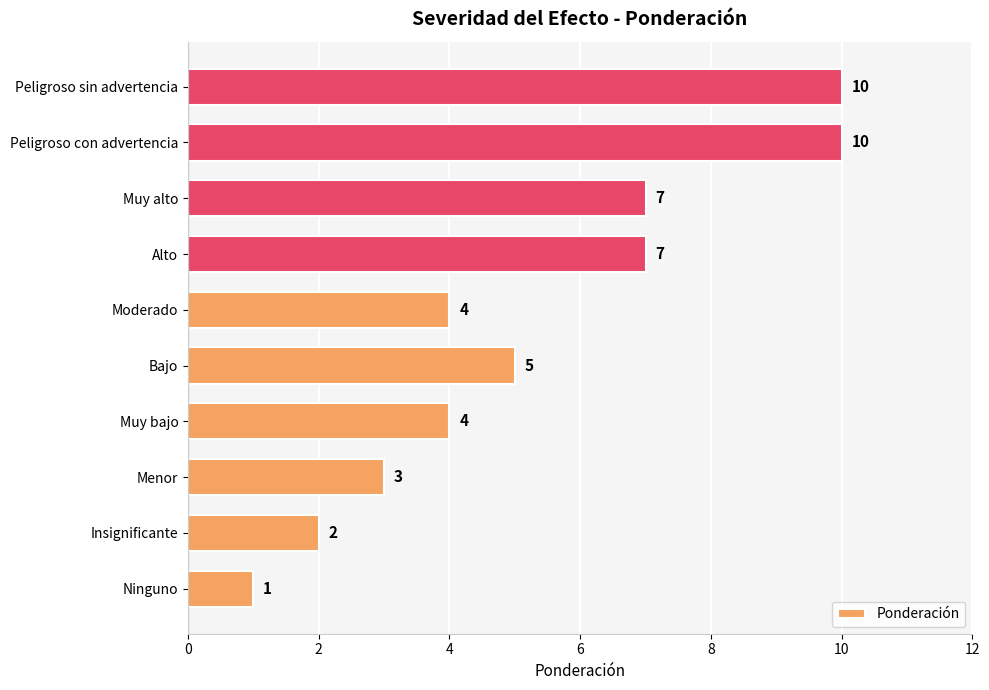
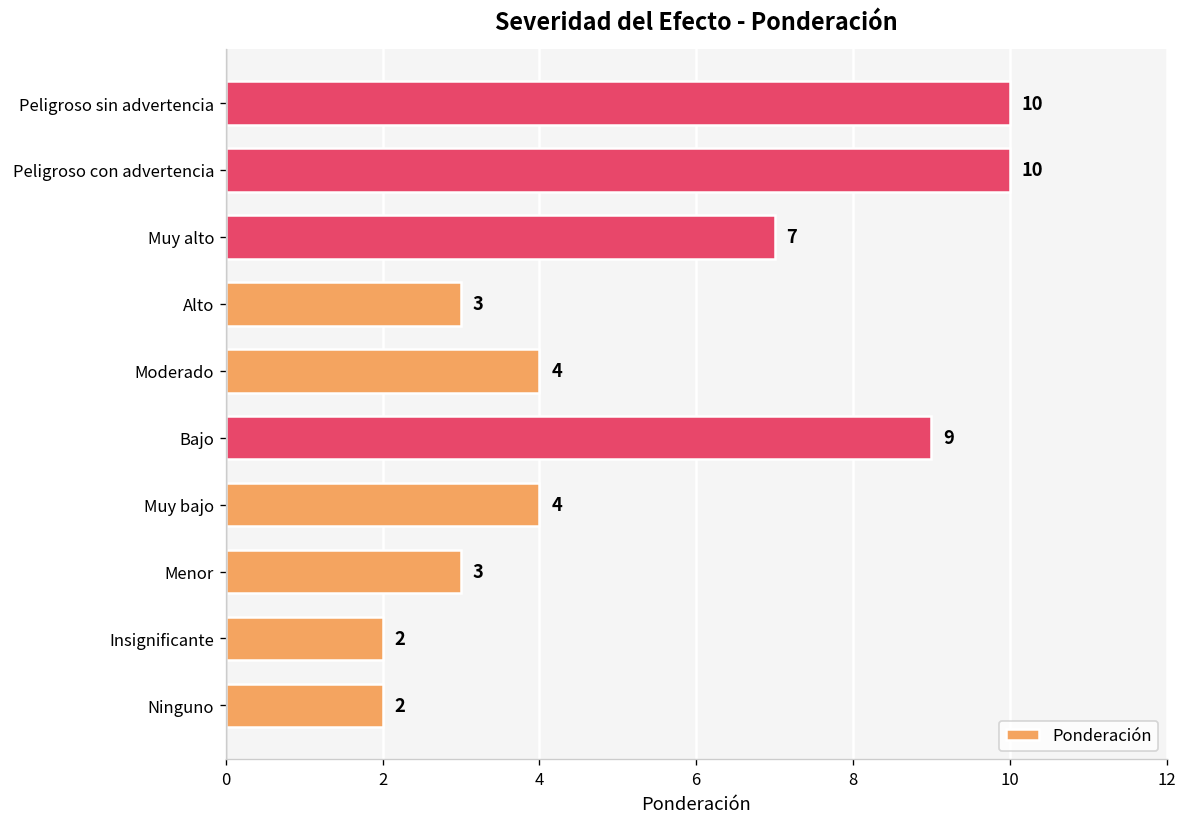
  {
    "Peligroso sin advertencia": 10,
    "Peligroso con advertencia": 10,
    "Muy alto": 7,
-   "Alto": 7,
+   "Alto": 3,
    "Moderado": 4,
-   "Bajo": 5,
+   "Bajo": 9,
    "Muy bajo": 4,
    "Menor": 3,
    "Insignificante": 2,
-   "Ninguno": 1
+   "Ninguno": 2
  }
